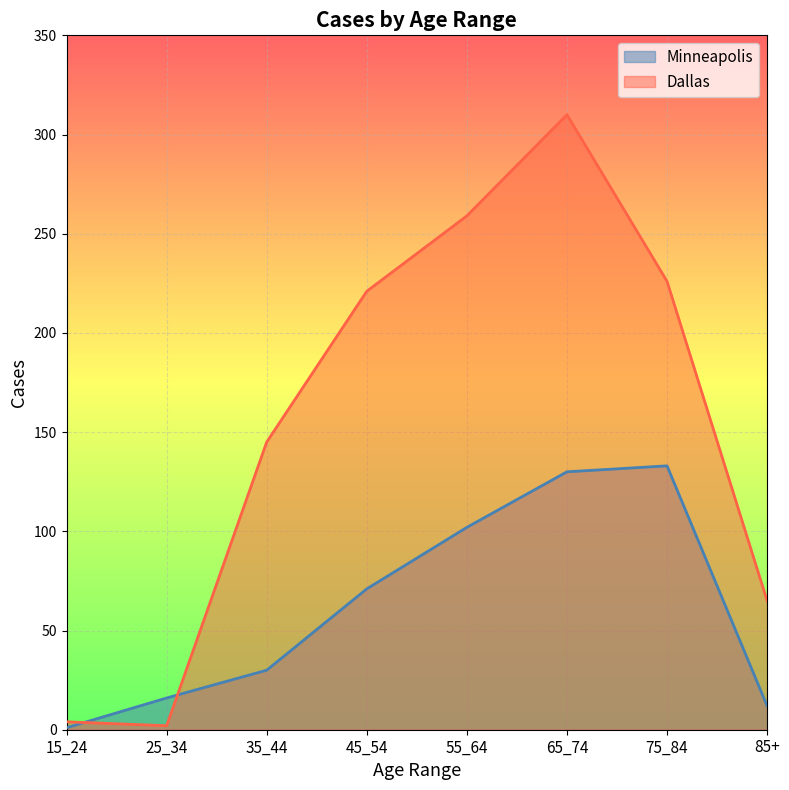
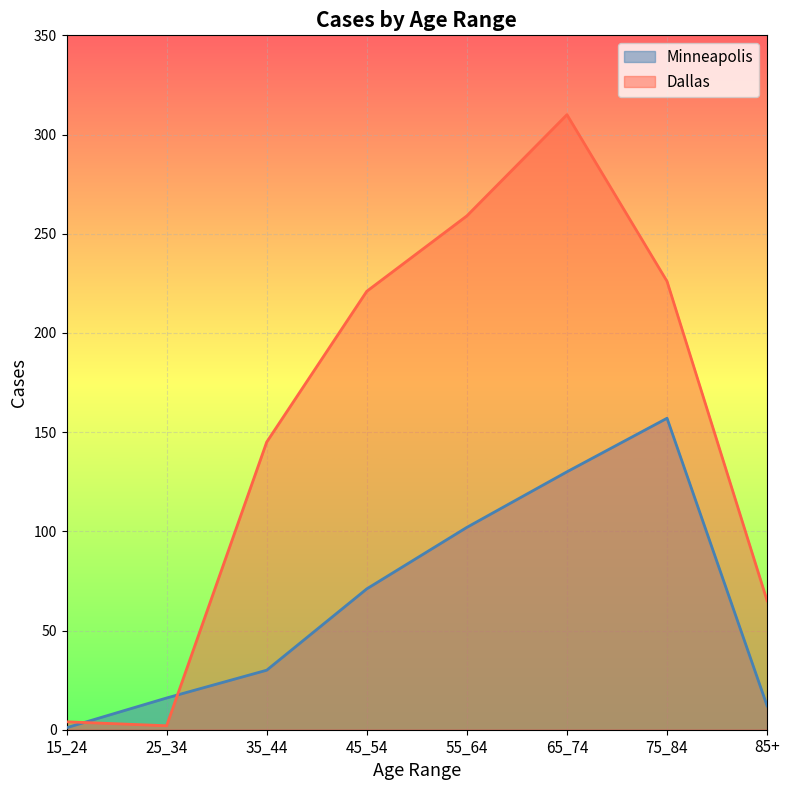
  {
    "Minneapolis": {
      "15_24": 1,
      "25_34": 16,
      "35_44": 30,
      "45_54": 71,
      "55_64": 102,
      "65_74": 130,
-     "75_84": 133,
+     "75_84": 157,
      "85+": 12
    },
    "Dallas": {
      "15_24": 4,
      "25_34": 2,
      "35_44": 145,
      "45_54": 221,
      "55_64": 259,
      "65_74": 310,
      "75_84": 226,
      "85+": 65
    }
  }
